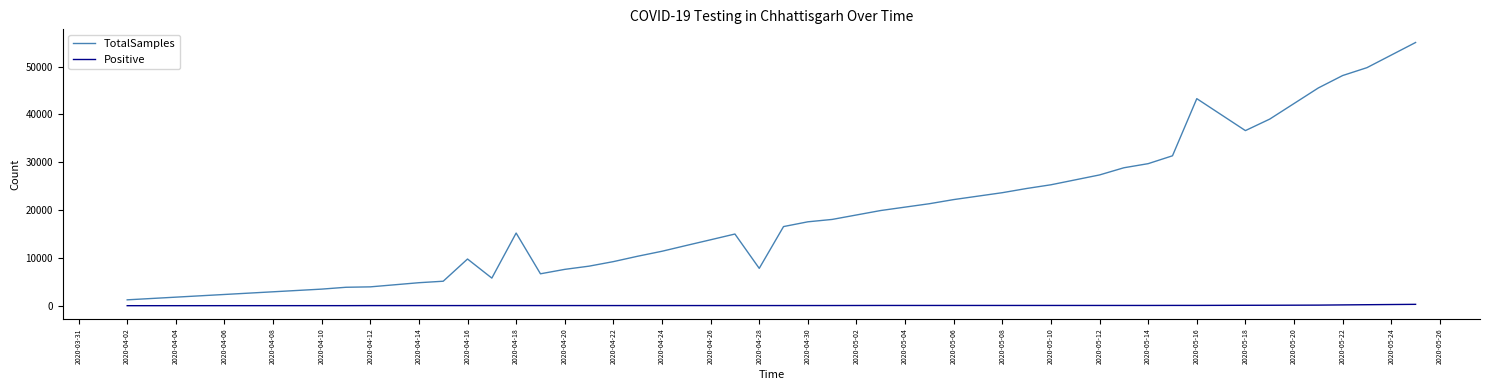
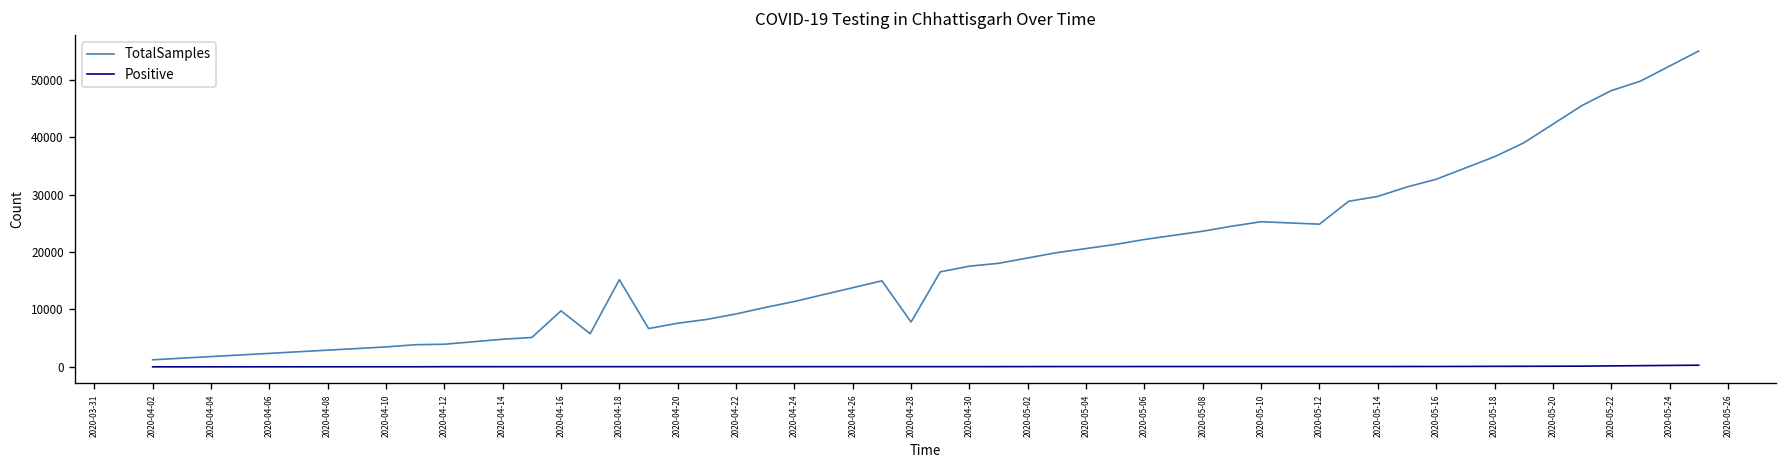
  {
    "TotalSamples": {
      "2020-04-02": 1000,
      "2020-04-10": 3000,
      "2020-04-12": 4000,
      "2020-04-14": 5000,
      "2020-04-16": 10000,
      "2020-04-18": 15000,
      "2020-04-20": 8000,
      "2020-04-22": 9000,
      "2020-04-24": 11000,
      "2020-04-26": 14000,
      "2020-04-28": 8000,
      "2020-04-30": 18000,
      "2020-05-06": 22000,
      "2020-05-08": 24000,
      "2020-05-10": 25000,
-     "2020-05-12": 27000,
+     "2020-05-12": 25000,
      "2020-05-14": 30000,
-     "2020-05-16": 43000,
+     "2020-05-16": 33000,
      "2020-05-18": 37000,
      "2020-05-22": 48000
    },
    "Positive": {
      "2020-04-02": 0,
      "2020-04-10": 0,
      "2020-04-12": 0,
      "2020-04-14": 0,
      "2020-04-16": 0,
      "2020-04-18": 0,
      "2020-04-20": 0,
      "2020-04-22": 0,
      "2020-04-24": 0,
      "2020-04-26": 0,
      "2020-04-28": 0,
      "2020-04-30": 0,
      "2020-05-06": 0,
      "2020-05-08": 0,
      "2020-05-10": 0,
      "2020-05-12": 0,
      "2020-05-14": 0,
      "2020-05-16": 0,
      "2020-05-18": 0,
      "2020-05-22": 0
    }
  }
